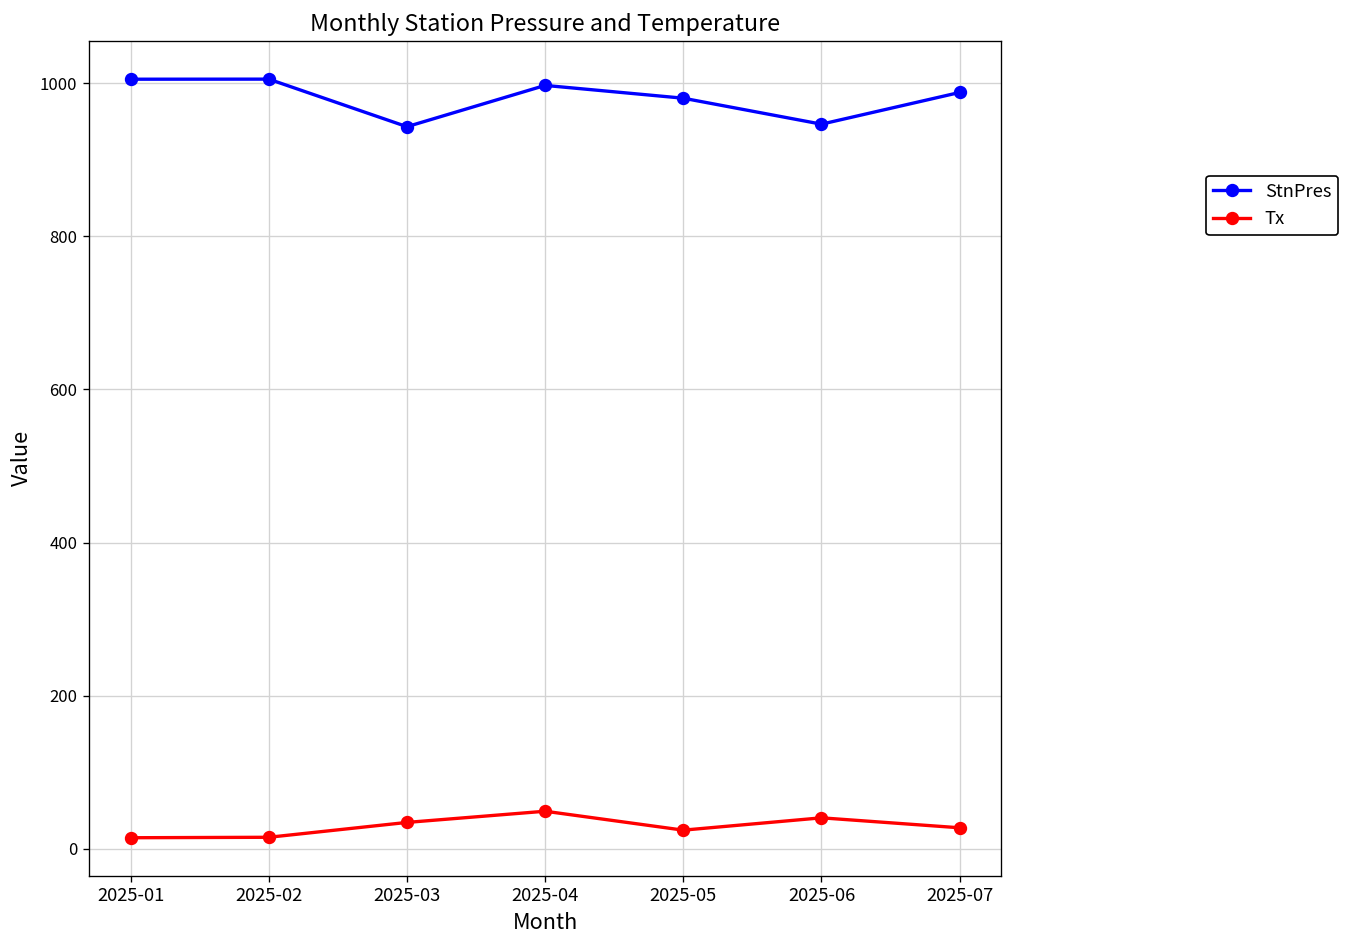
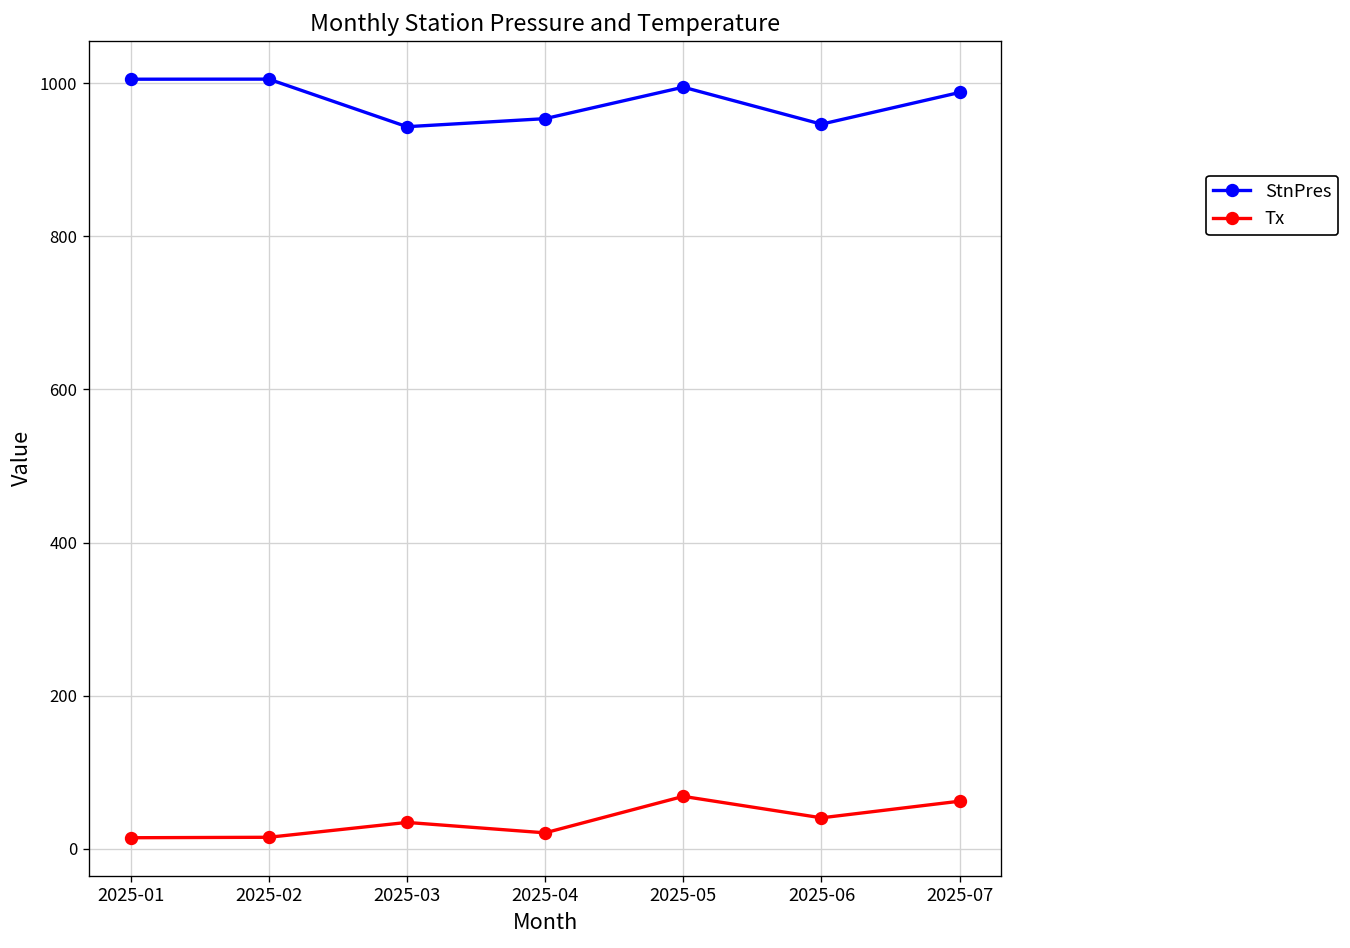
  {
    "StnPres": {
      "2025-01": 1010,
      "2025-02": 1010,
      "2025-03": 940,
-     "2025-04": 1000,
-     "2025-05": 980,
+     "2025-04": 950,
+     "2025-05": 990,
      "2025-06": 950,
      "2025-07": 990
    },
    "Tx": {
      "2025-01": 10,
      "2025-02": 20,
      "2025-03": 30,
-     "2025-04": 50,
-     "2025-05": 20,
+     "2025-04": 20,
+     "2025-05": 70,
      "2025-06": 40,
-     "2025-07": 30
+     "2025-07": 60
    }
  }
